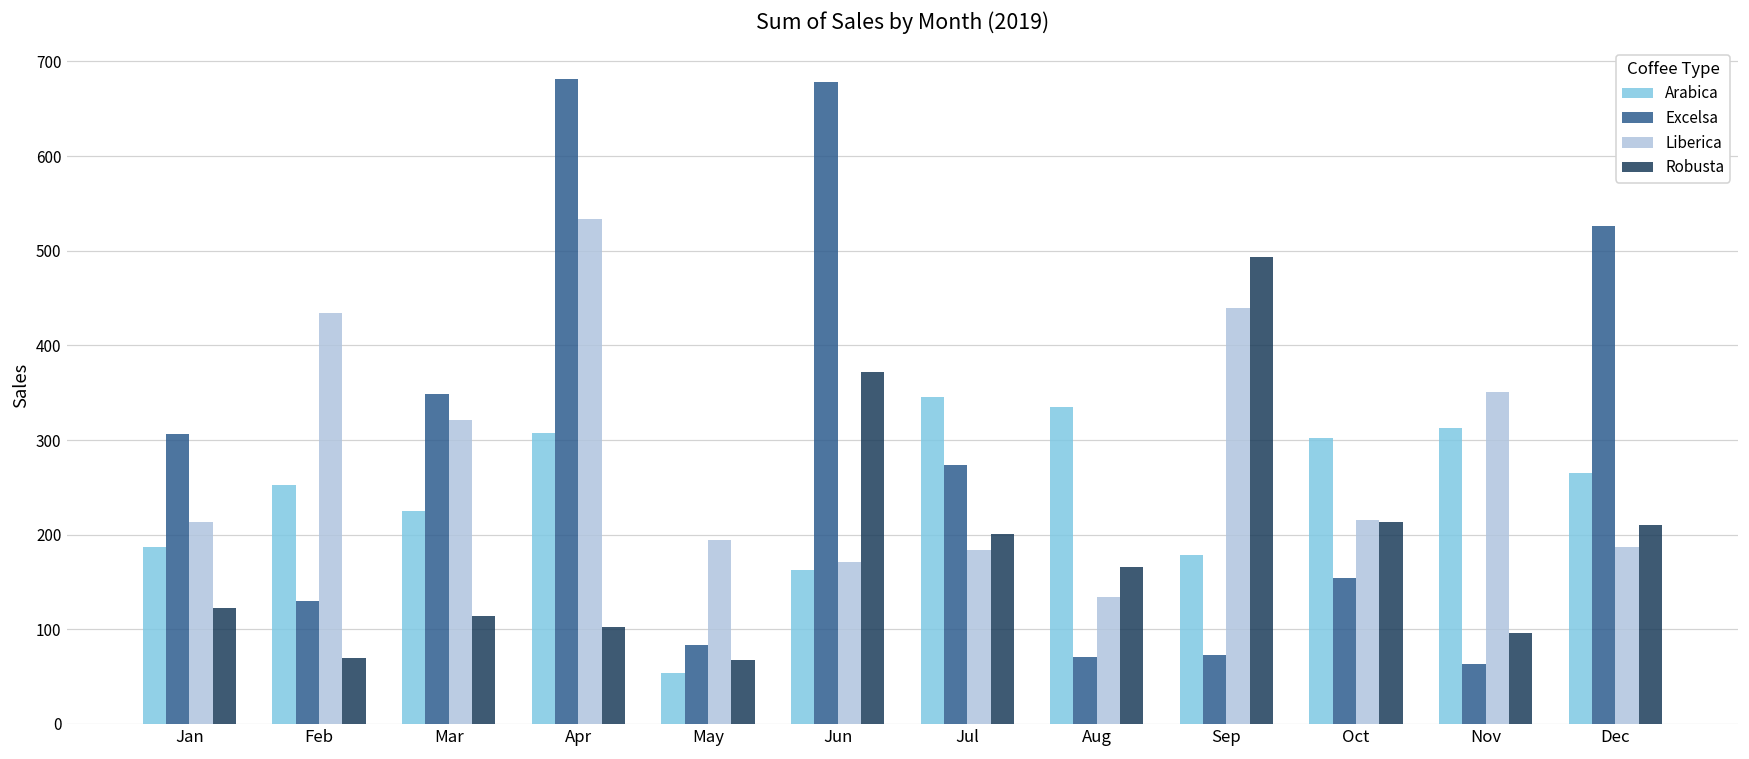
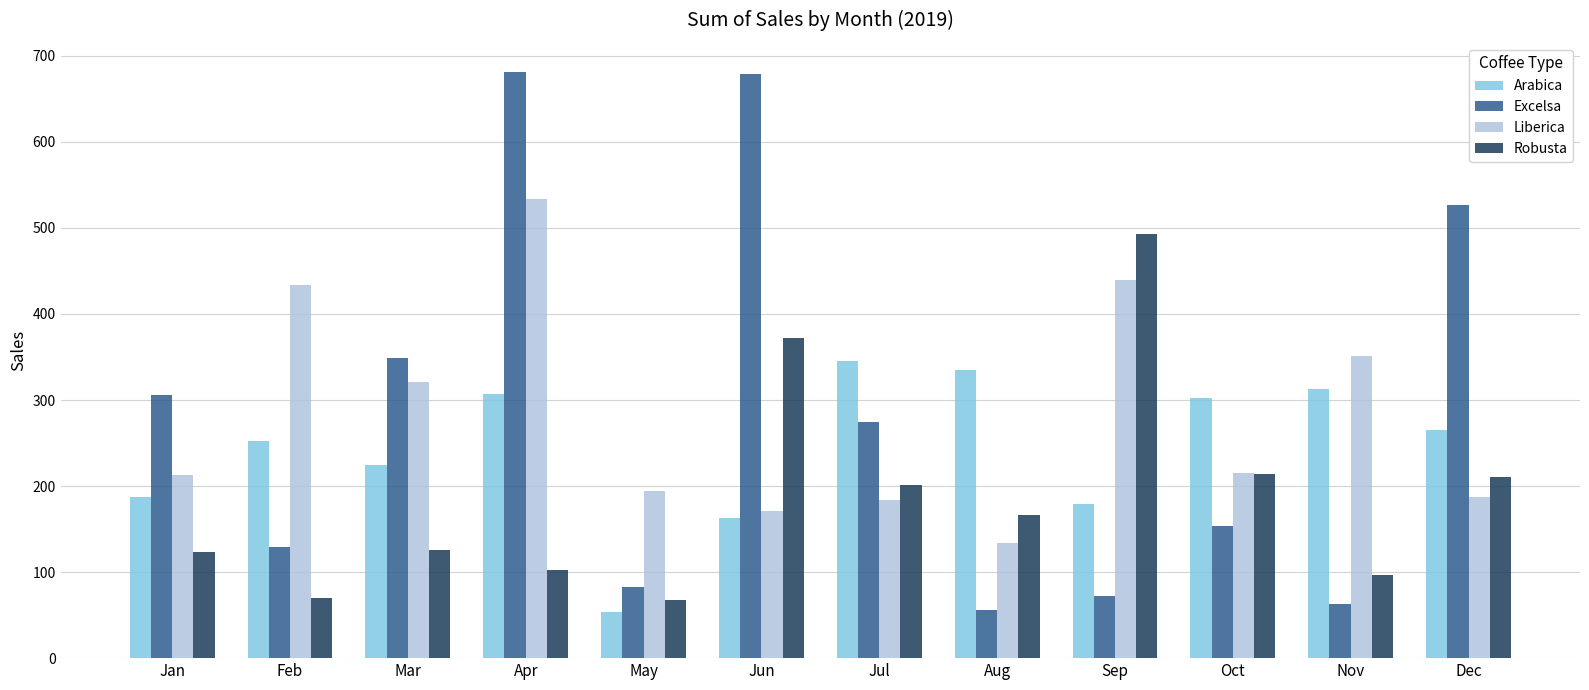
  {
    "Excelsa": {
      "Jan": 310,
      "Feb": 130,
      "Mar": 350,
      "Apr": 680,
      "May": 80,
      "Jun": 680,
      "Jul": 270,
-     "Aug": 70,
+     "Aug": 60,
      "Sep": 70,
      "Oct": 150,
      "Nov": 60,
      "Dec": 530
    },
    "Robusta": {
      "Jan": 120,
      "Feb": 70,
-     "Mar": 110,
+     "Mar": 130,
      "Apr": 100,
      "May": 70,
      "Jun": 370,
      "Jul": 200,
      "Aug": 170,
      "Sep": 490,
      "Oct": 210,
      "Nov": 100,
      "Dec": 210
    }
  }
